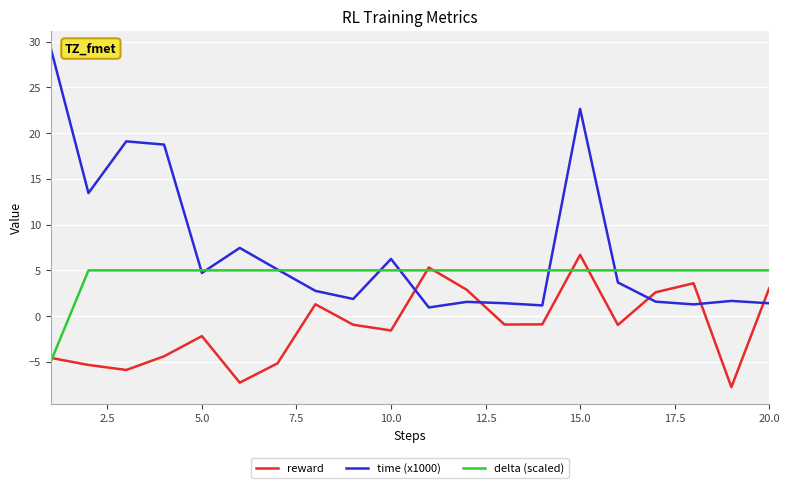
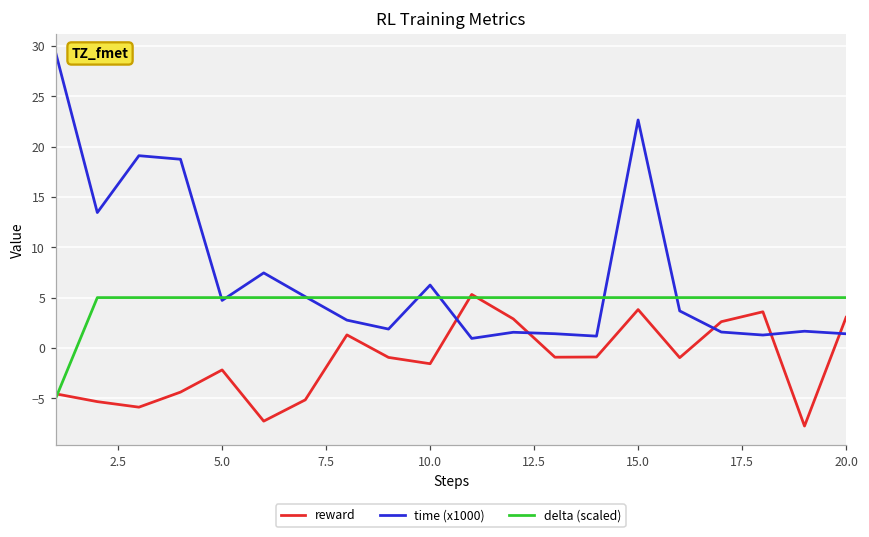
  {
    "reward": {
      "5.0": -2,
      "10.0": -2,
-     "15.0": 7,
+     "15.0": 4,
      "20.0": 3
    },
    "time (x1000)": {
      "5.0": 5,
      "10.0": 6,
      "15.0": 23,
      "20.0": 1
    },
    "delta (scaled)": {
      "5.0": 5,
      "10.0": 5,
      "15.0": 5,
      "20.0": 5
    }
  }
